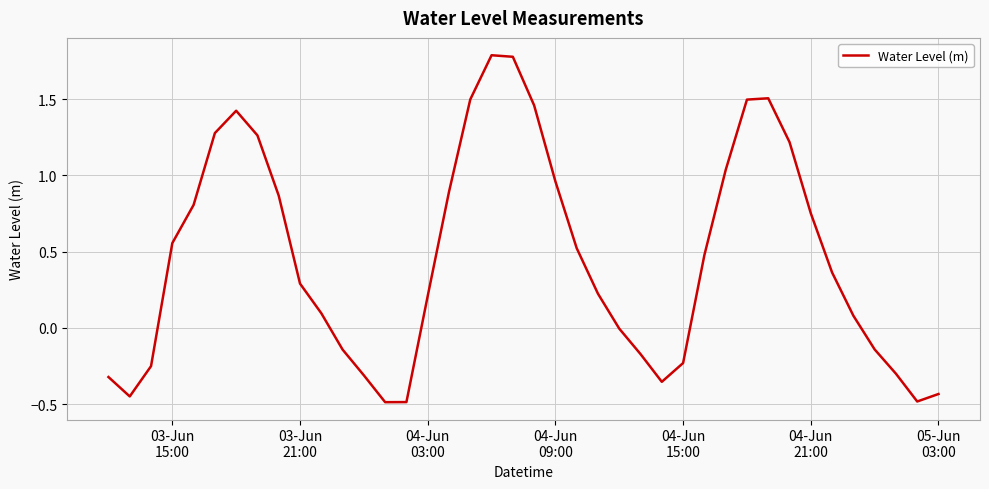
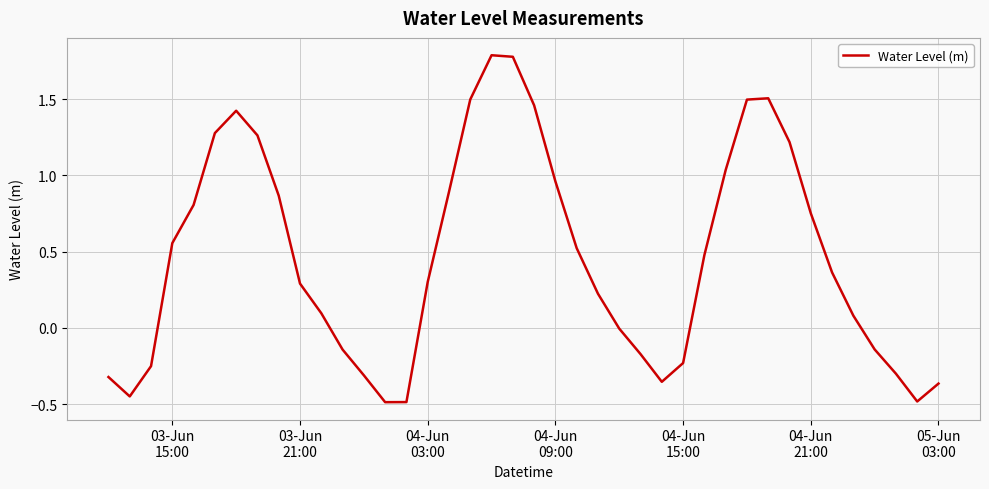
  {
    "03-Jun 15:00": 0.56,
    "03-Jun 21:00": 0.29,
-   "04-Jun 03:00": 0.21,
+   "04-Jun 03:00": 0.30,
    "04-Jun 09:00": 0.96,
    "04-Jun 15:00": -0.23,
    "04-Jun 21:00": 0.75,
-   "05-Jun 03:00": -0.43
+   "05-Jun 03:00": -0.37
  }
